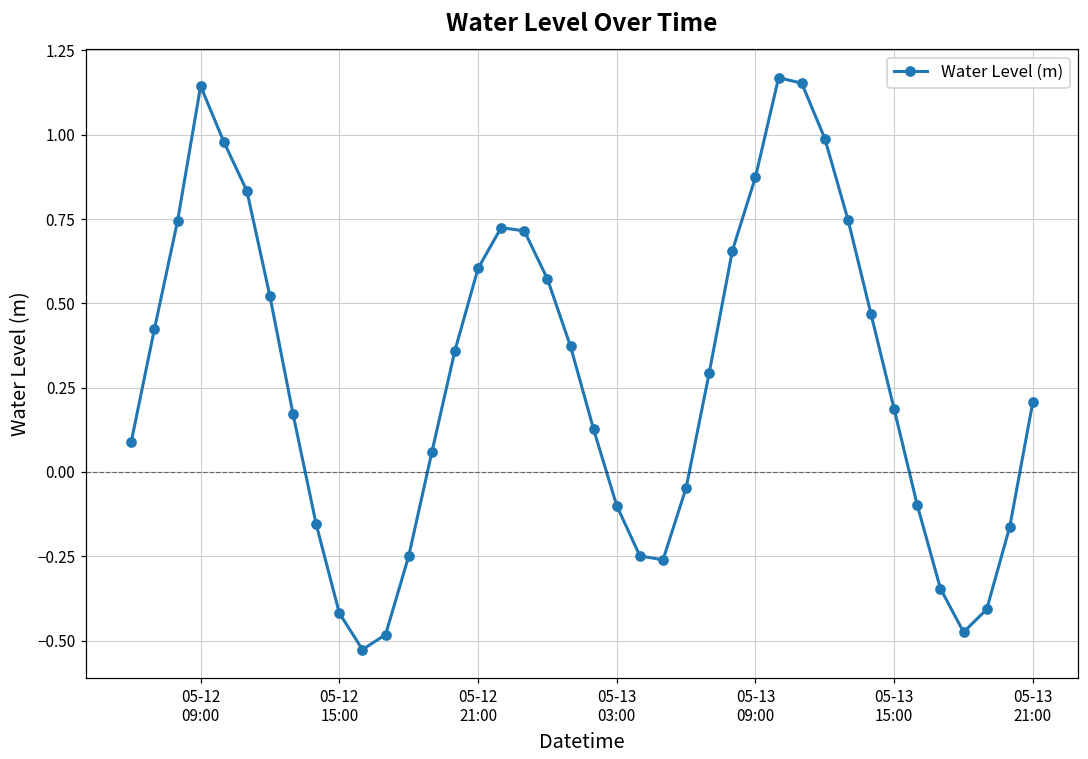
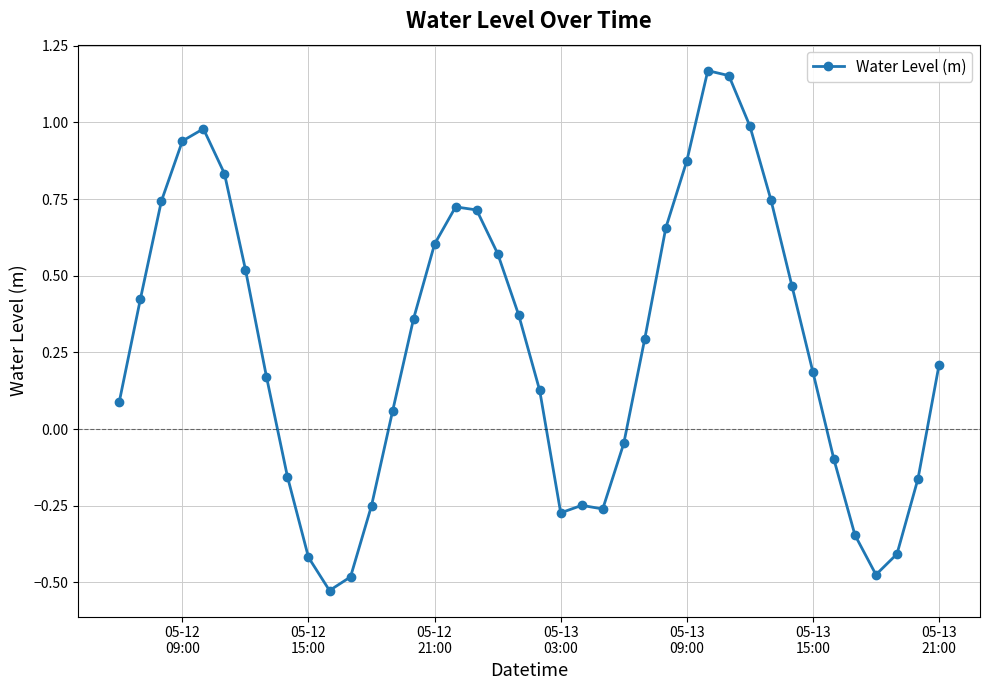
  {
-   "05-12 09:00": 1.14,
+   "05-12 09:00": 0.94,
    "05-12 15:00": -0.42,
    "05-12 21:00": 0.60,
-   "05-13 03:00": -0.10,
+   "05-13 03:00": -0.27,
    "05-13 09:00": 0.87,
    "05-13 15:00": 0.19,
    "05-13 21:00": 0.21
  }
